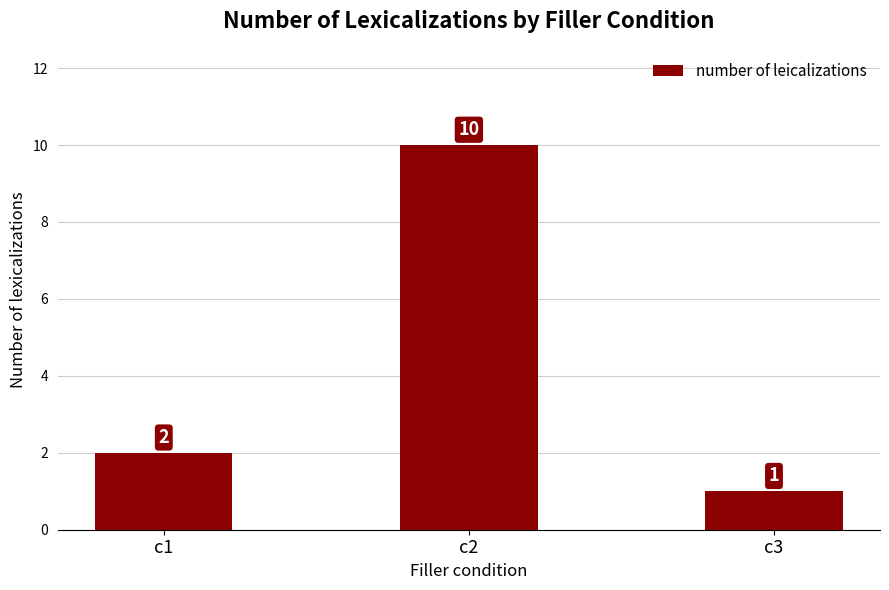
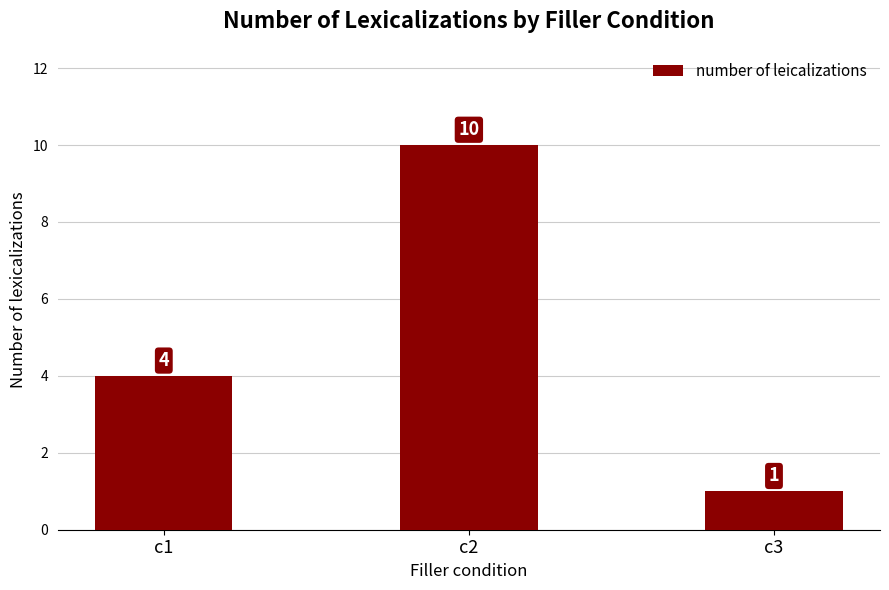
  {
-   "c1": 2
+   "c1": 4
  }
